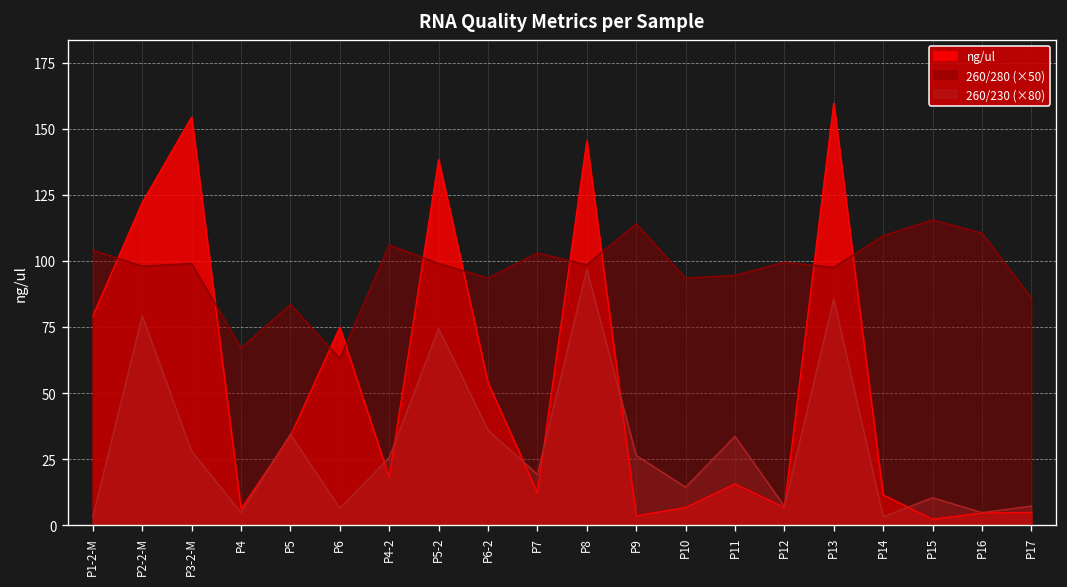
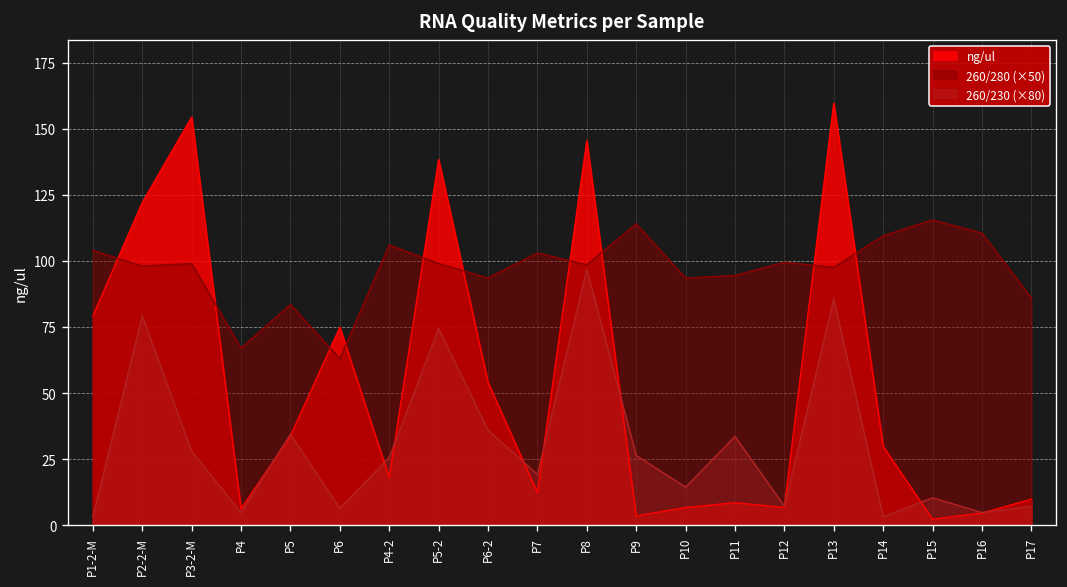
  {
    "ng/ul": {
      "P1-2-M": 79,
      "P2-2-M": 122,
      "P3-2-M": 154,
      "P4": 6,
      "P6": 75,
      "P4-2": 18,
      "P5-2": 138,
      "P6-2": 54,
      "P7": 12,
      "P8": 145,
      "P9": 4,
      "P10": 7,
-     "P11": 16,
+     "P11": 9,
      "P13": 160,
-     "P14": 11,
+     "P14": 30,
      "P15": 2,
-     "P17": 5
+     "P17": 10
    }
  }
